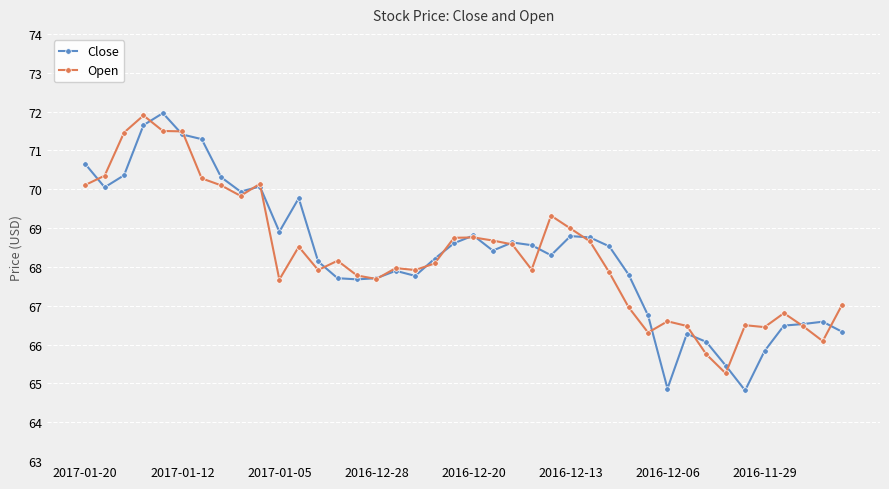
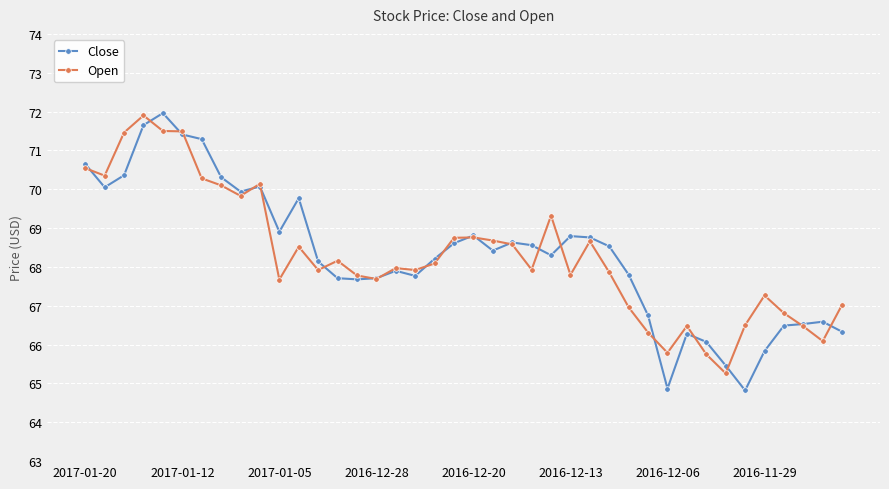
  {
    "Close": {
      "2017-01-20": 70.7,
      "2017-01-12": 71.4,
      "2017-01-05": 68.9,
      "2016-12-13": 68.8,
      "2016-12-06": 64.9,
      "2016-11-29": 65.8
    },
    "Open": {
-     "2017-01-20": 70.1,
+     "2017-01-20": 70.5,
      "2017-01-12": 71.5,
      "2017-01-05": 67.7,
-     "2016-12-13": 69.0,
-     "2016-12-06": 66.6,
-     "2016-11-29": 66.4
+     "2016-12-13": 67.8,
+     "2016-12-06": 65.8,
+     "2016-11-29": 67.3
    }
  }
